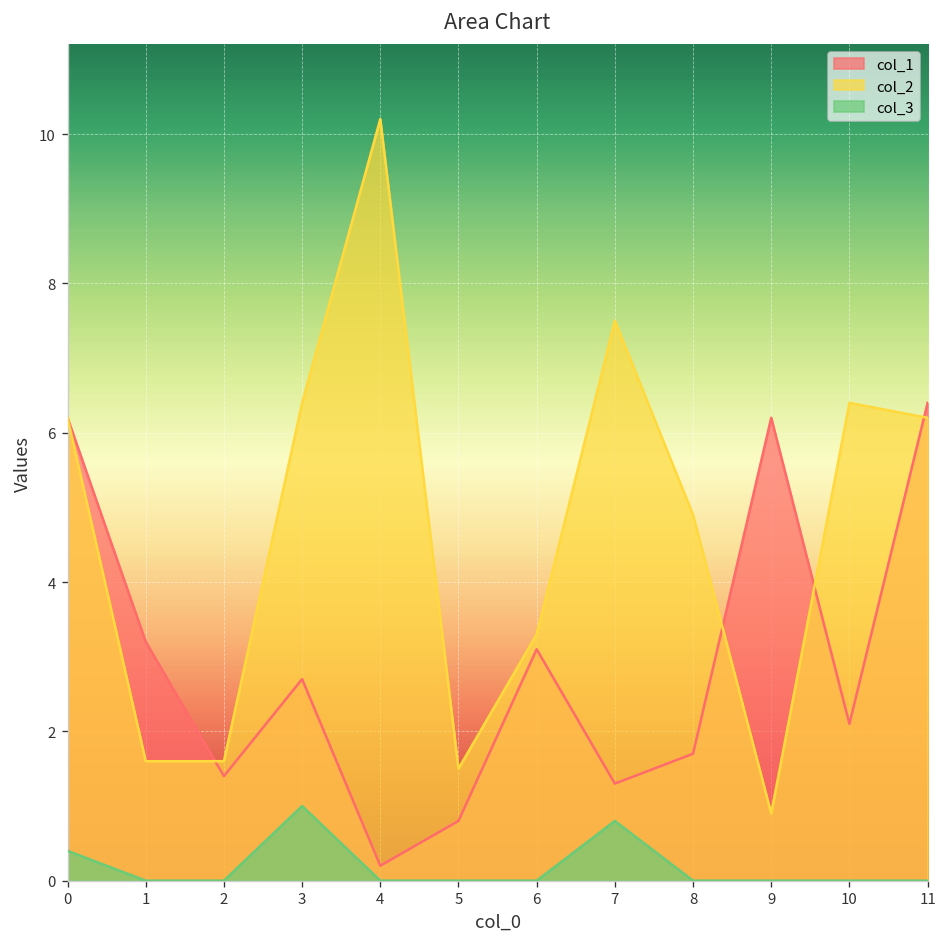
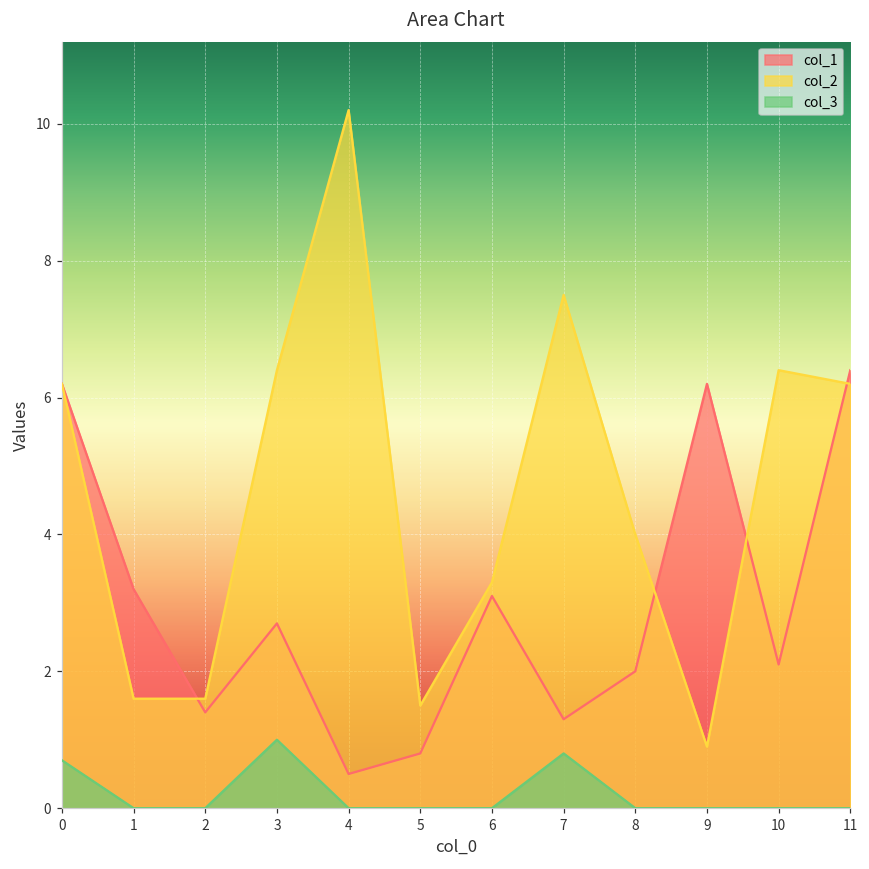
  {
    "col_1": {
      "1": 3.2,
      "2": 1.4,
      "3": 2.7,
-     "4": 0.2,
+     "4": 0.5,
      "5": 0.8,
      "6": 3.1,
      "7": 1.3,
-     "8": 1.7,
+     "8": 2.0,
      "9": 6.2,
      "10": 2.1,
      "11": 6.4
    },
    "col_2": {
      "1": 1.6,
      "2": 1.6,
      "3": 6.4,
      "4": 10.2,
      "5": 1.5,
      "6": 3.3,
      "7": 7.5,
-     "8": 4.9,
+     "8": 4.0,
      "9": 0.9,
      "10": 6.4,
      "11": 6.2
    },
    "col_3": {
-     "0": 0.4,
+     "0": 0.7,
      "1": 0.0,
      "2": 0.0,
      "3": 1.0,
      "4": 0.0,
      "5": 0.0,
      "6": 0.0,
      "7": 0.8,
      "8": 0.0,
      "9": 0.0,
      "10": 0.0,
      "11": 0.0
    }
  }
